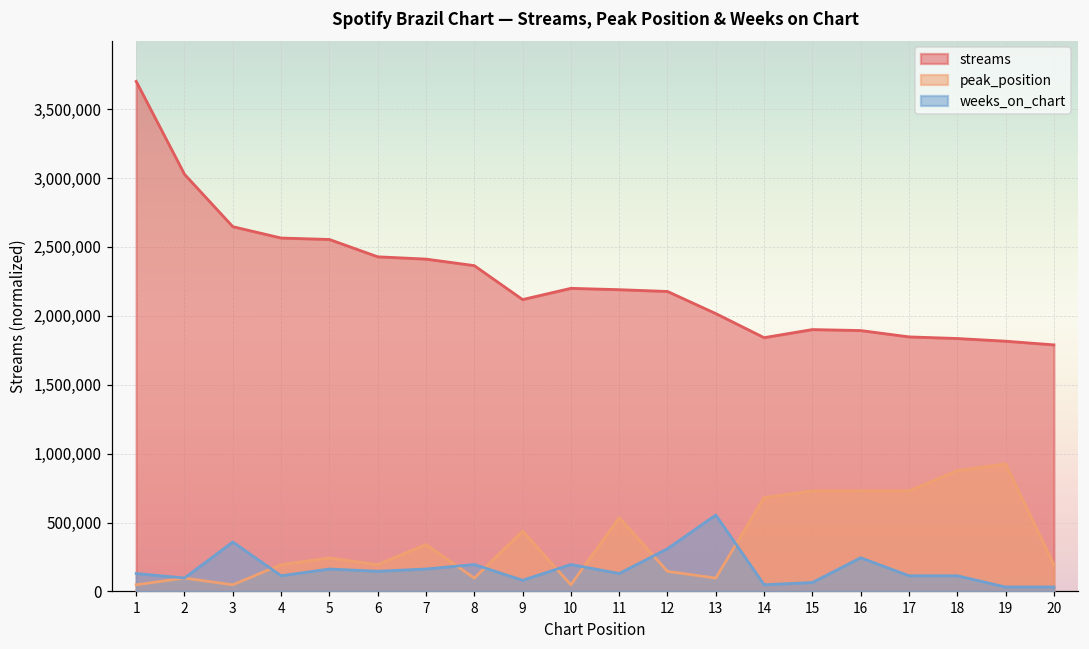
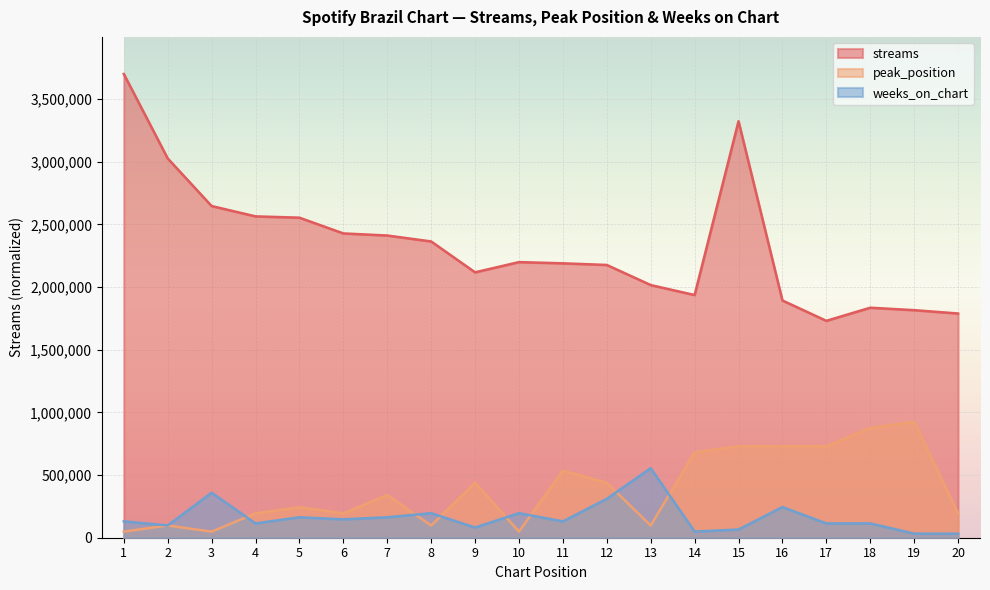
  {
    "streams": {
      "1": "3,700,000",
      "2": "3,030,000",
      "3": "2,650,000",
      "4": "2,560,000",
      "5": "2,550,000",
      "6": "2,430,000",
      "7": "2,410,000",
      "8": "2,360,000",
      "9": "2,120,000",
      "10": "2,200,000",
      "11": "2,190,000",
      "12": "2,180,000",
      "13": "2,020,000",
-     "14": "1,840,000",
-     "15": "1,900,000",
+     "14": "1,940,000",
+     "15": "3,320,000",
      "16": "1,890,000",
-     "17": "1,850,000",
+     "17": "1,730,000",
      "18": "1,840,000",
      "19": "1,820,000",
      "20": "1,790,000"
    },
    "peak_position": {
      "1": "50,000",
      "3": "50,000",
      "4": "190,000",
      "5": "240,000",
      "6": "190,000",
      "7": "340,000",
      "8": "100,000",
      "9": "440,000",
      "10": "50,000",
      "11": "540,000",
-     "12": "150,000",
+     "12": "440,000",
      "13": "100,000",
      "14": "680,000",
      "15": "730,000",
      "16": "730,000",
      "17": "730,000",
      "18": "880,000",
      "19": "930,000",
      "20": "190,000"
    },
    "weeks_on_chart": {
      "1": "130,000",
      "3": "360,000",
      "4": "110,000",
      "5": "160,000",
      "6": "150,000",
      "7": "160,000",
      "8": "200,000",
      "9": "80,000",
      "10": "200,000",
      "11": "130,000",
      "12": "310,000",
      "13": "560,000",
      "14": "50,000",
      "15": "70,000",
      "16": "240,000",
      "17": "110,000",
      "18": "110,000",
      "19": "30,000",
      "20": "30,000"
    }
  }
